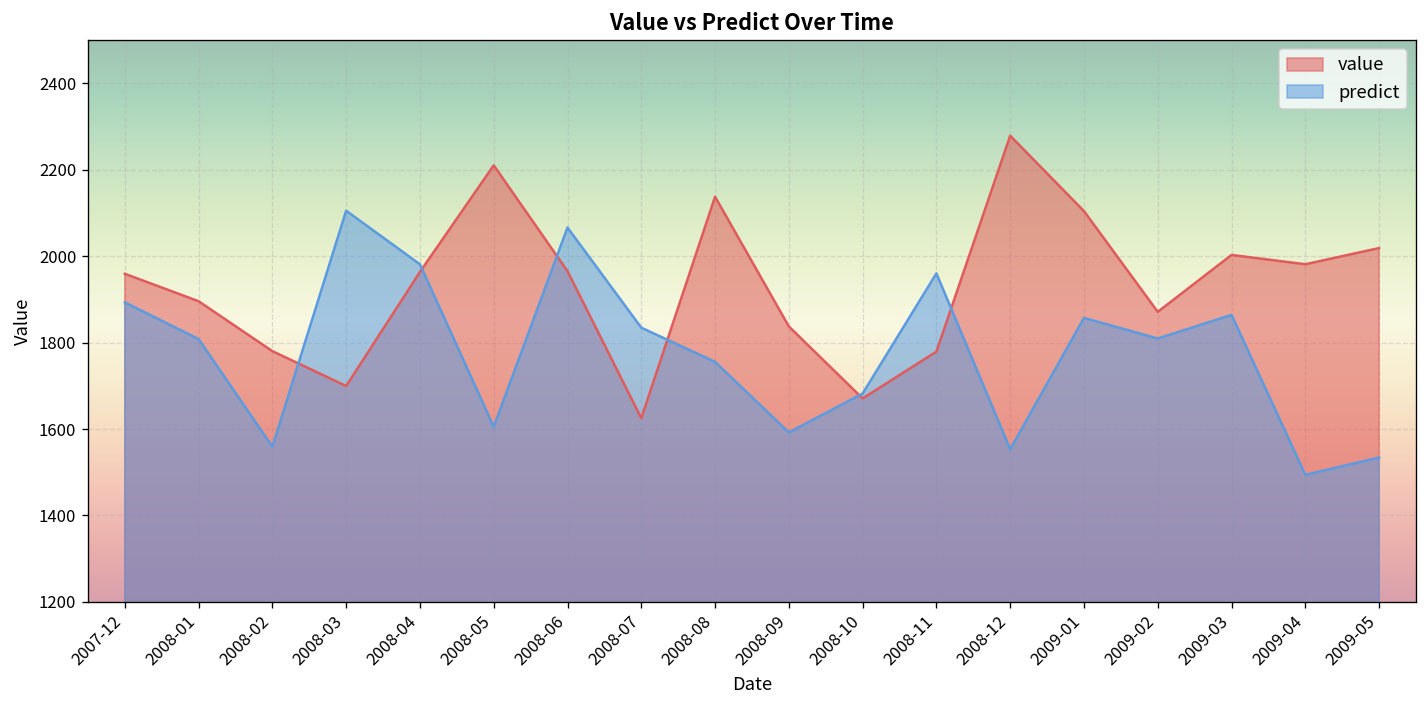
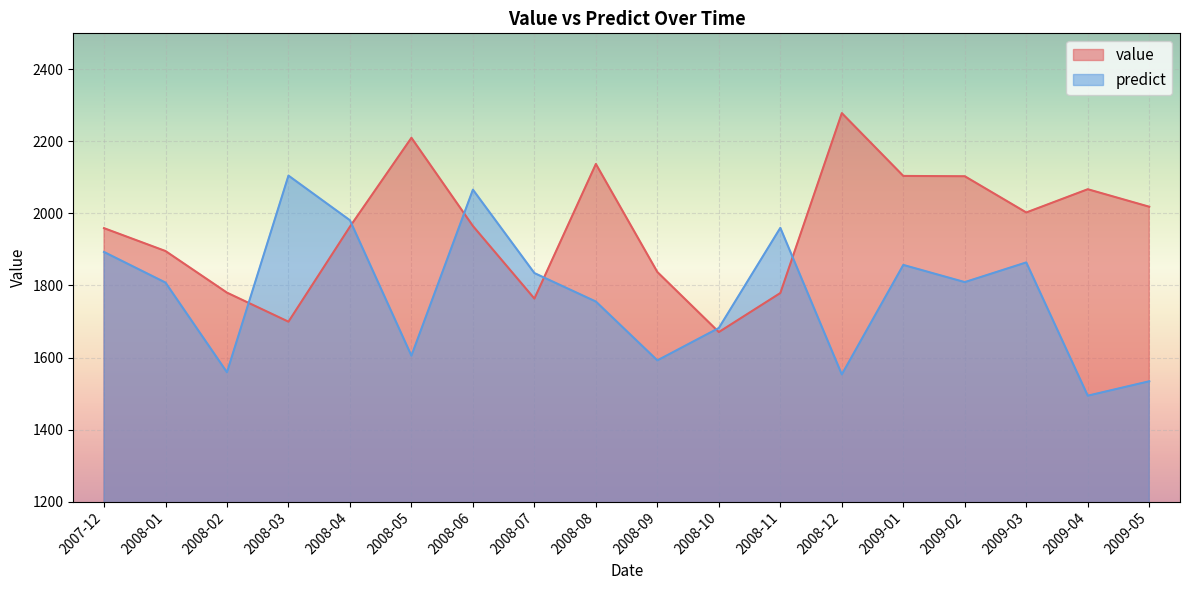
  {
    "value": {
      "2007-12": 1960,
      "2008-01": 1900,
      "2008-02": 1780,
      "2008-03": 1700,
      "2008-04": 1960,
      "2008-05": 2210,
      "2008-06": 1970,
-     "2008-07": 1620,
+     "2008-07": 1760,
      "2008-08": 2140,
      "2008-09": 1840,
      "2008-10": 1670,
      "2008-11": 1780,
      "2008-12": 2280,
      "2009-01": 2100,
-     "2009-02": 1870,
+     "2009-02": 2100,
      "2009-03": 2000,
-     "2009-04": 1980,
+     "2009-04": 2070,
      "2009-05": 2020
    },
    "predict": {
      "2007-12": 1890,
      "2008-01": 1810,
      "2008-02": 1560,
      "2008-03": 2110,
      "2008-04": 1980,
      "2008-05": 1610,
      "2008-06": 2070,
      "2008-07": 1830,
      "2008-08": 1760,
      "2008-09": 1590,
      "2008-10": 1680,
      "2008-11": 1960,
      "2008-12": 1550,
      "2009-01": 1860,
      "2009-02": 1810,
      "2009-03": 1860,
      "2009-04": 1490,
      "2009-05": 1530
    }
  }
